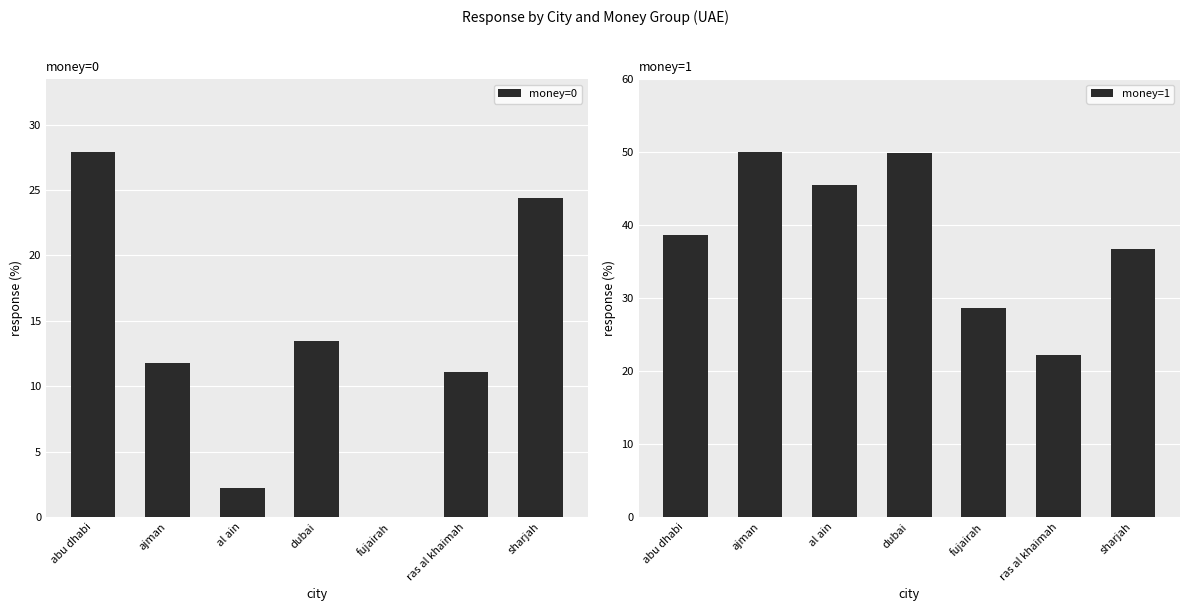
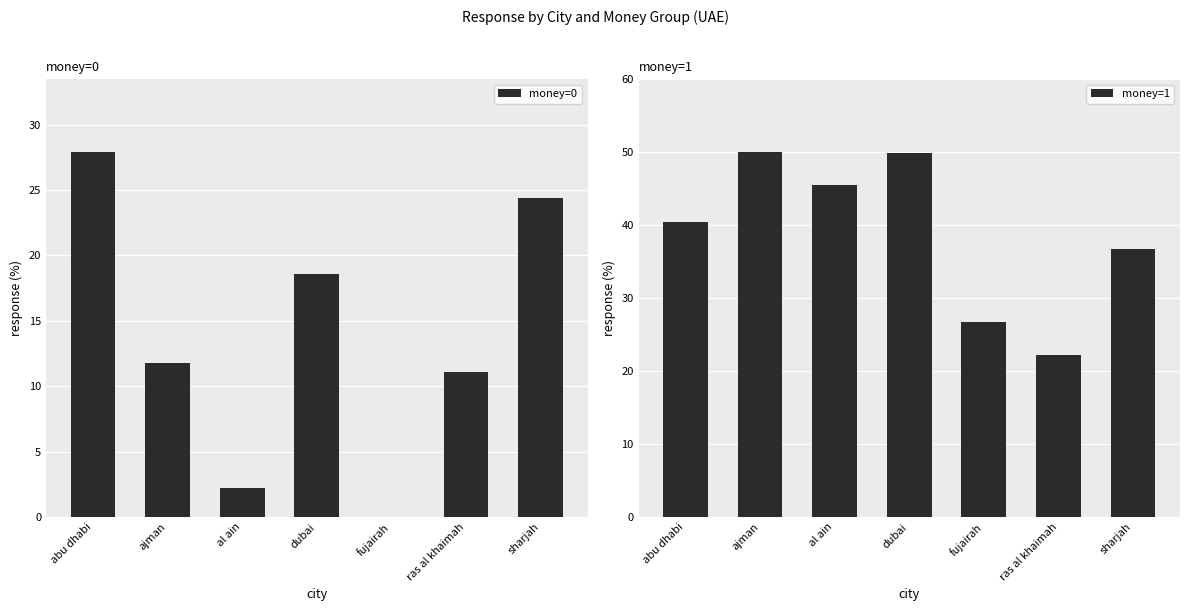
  {
    "money=0": {
      "abu dhabi": 27.9,
      "ajman": 11.8,
      "al ain": 2.2,
-     "dubai": 13.5,
+     "dubai": 18.6,
      "fujairah": 0.0,
      "ras al khaimah": 11.1,
      "sharjah": 24.4
    },
    "money=1": {
-     "abu dhabi": 39,
+     "abu dhabi": 40,
      "ajman": 50,
      "al ain": 46,
      "dubai": 50,
-     "fujairah": 29,
+     "fujairah": 27,
      "ras al khaimah": 22,
      "sharjah": 37
    }
  }
